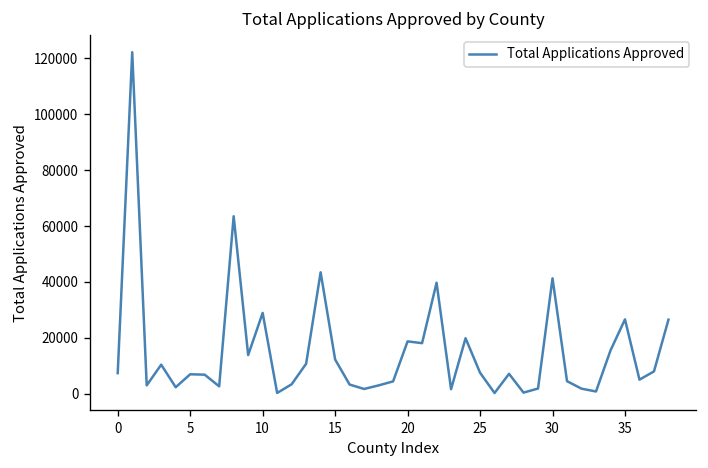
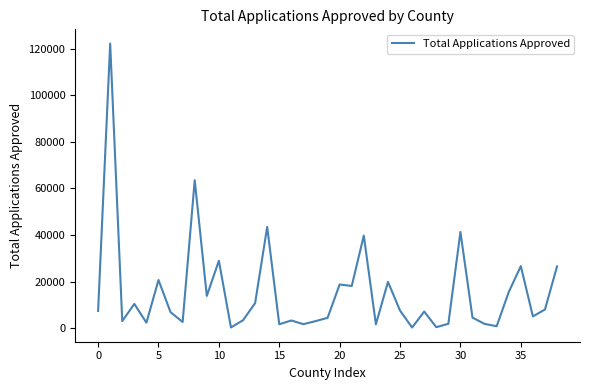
  {
    "0": 7000,
-   "5": 7000,
+   "5": 21000,
    "10": 29000,
-   "15": 12000,
+   "15": 2000,
    "20": 19000,
    "25": 8000,
    "30": 41000,
    "35": 27000
  }
